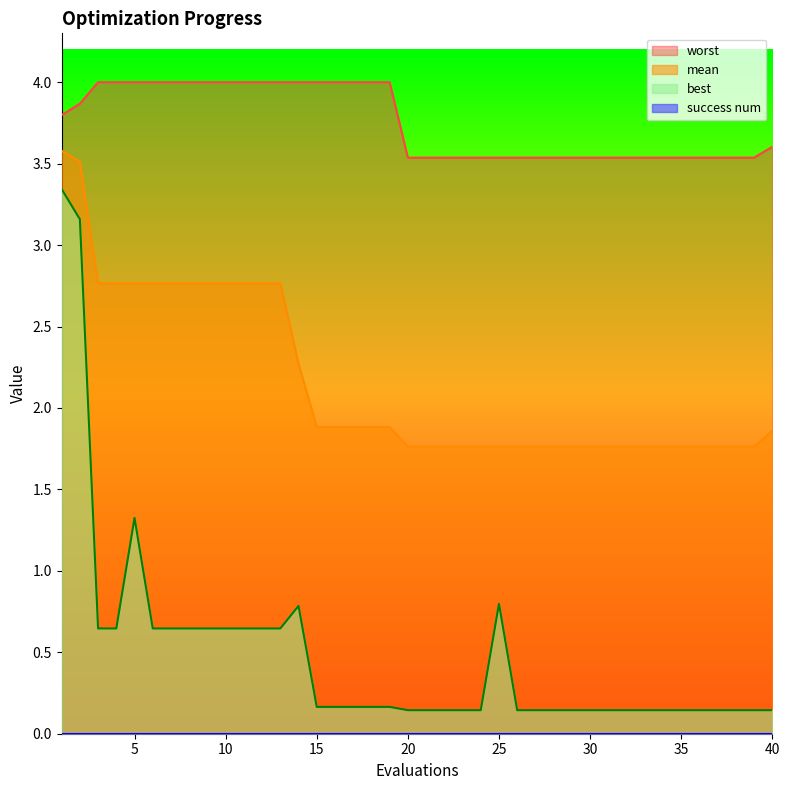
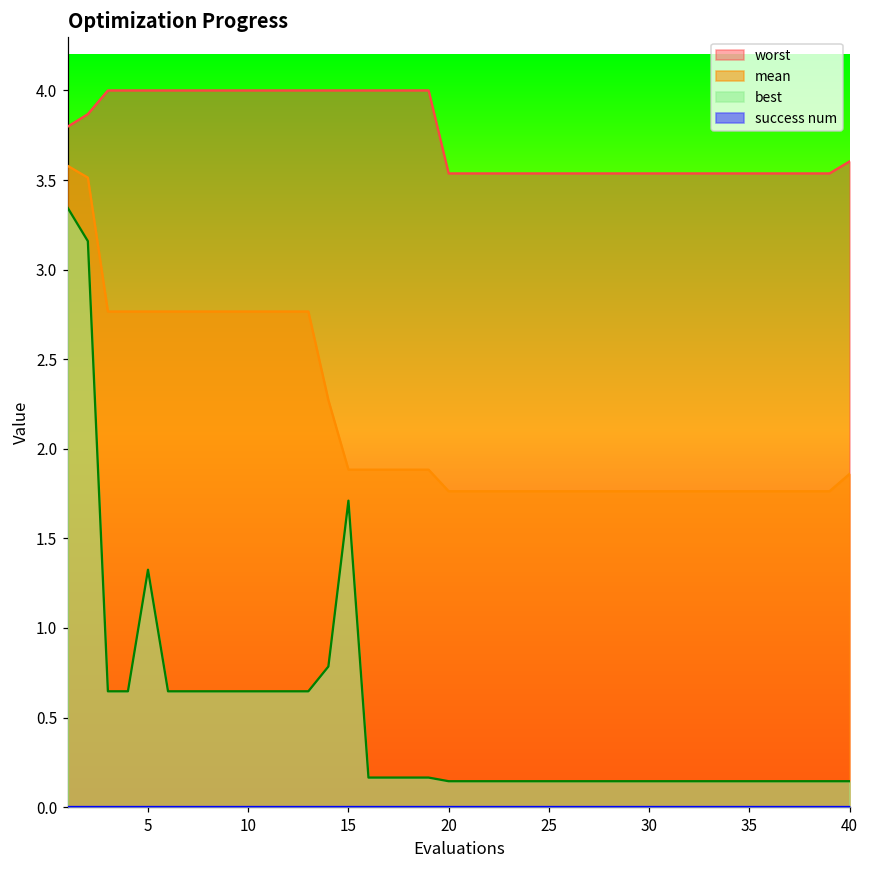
  {
    "worst": {
      "5": 4.00,
      "10": 4.00,
      "15": 4.00,
      "20": 3.54,
      "25": 3.54,
      "30": 3.54,
      "35": 3.54,
      "40": 3.60
    },
    "mean": {
      "5": 2.77,
      "10": 2.77,
      "15": 1.88,
      "20": 1.76,
      "25": 1.76,
      "30": 1.76,
      "35": 1.76,
      "40": 1.86
    },
    "best": {
      "5": 1.32,
      "10": 0.65,
-     "15": 0.16,
+     "15": 1.71,
      "20": 0.14,
-     "25": 0.80,
+     "25": 0.14,
      "30": 0.14,
      "35": 0.14,
      "40": 0.14
    },
    "success num": {
      "5": 0.00,
      "10": 0.00,
      "15": 0.00,
      "20": 0.00,
      "25": 0.00,
      "30": 0.00,
      "35": 0.00,
      "40": 0.00
    }
  }
